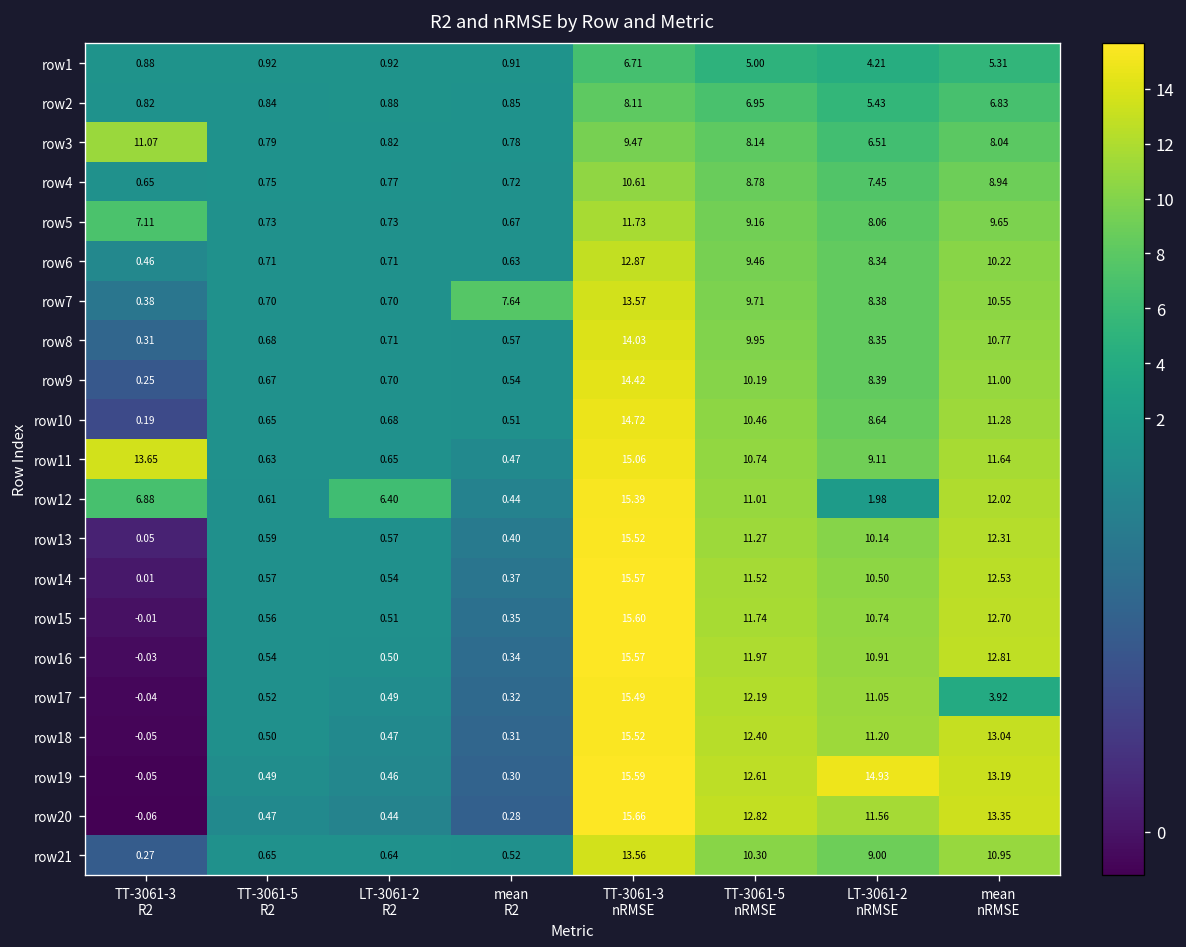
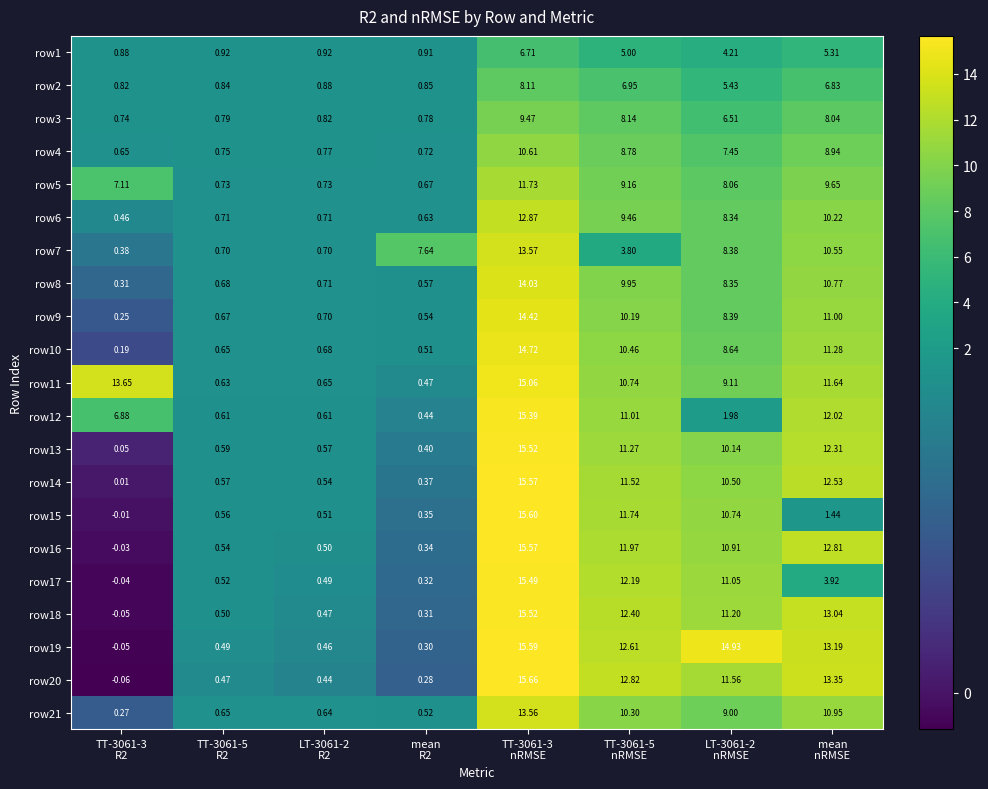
  {
    "row1": {
      "TT-3061-3 R2": 0.88,
      "TT-3061-5 R2": 0.92,
      "LT-3061-2 R2": 0.92,
      "mean R2": 0.91,
      "TT-3061-3 nRMSE": 6.71,
      "TT-3061-5 nRMSE": 5.00,
      "LT-3061-2 nRMSE": 4.21,
      "mean nRMSE": 5.31
    },
    "row2": {
      "TT-3061-3 R2": 0.82,
      "TT-3061-5 R2": 0.84,
      "LT-3061-2 R2": 0.88,
      "mean R2": 0.85,
      "TT-3061-3 nRMSE": 8.11,
      "TT-3061-5 nRMSE": 6.95,
      "LT-3061-2 nRMSE": 5.43,
      "mean nRMSE": 6.83
    },
    "row3": {
-     "TT-3061-3 R2": 11.07,
+     "TT-3061-3 R2": 0.74,
      "TT-3061-5 R2": 0.79,
      "LT-3061-2 R2": 0.82,
      "mean R2": 0.78,
      "TT-3061-3 nRMSE": 9.47,
      "TT-3061-5 nRMSE": 8.14,
      "LT-3061-2 nRMSE": 6.51,
      "mean nRMSE": 8.04
    },
    "row4": {
      "TT-3061-3 R2": 0.65,
      "TT-3061-5 R2": 0.75,
      "LT-3061-2 R2": 0.77,
      "mean R2": 0.72,
      "TT-3061-3 nRMSE": 10.61,
      "TT-3061-5 nRMSE": 8.78,
      "LT-3061-2 nRMSE": 7.45,
      "mean nRMSE": 8.94
    },
    "row5": {
      "TT-3061-3 R2": 7.11,
      "TT-3061-5 R2": 0.73,
      "LT-3061-2 R2": 0.73,
      "mean R2": 0.67,
      "TT-3061-3 nRMSE": 11.73,
      "TT-3061-5 nRMSE": 9.16,
      "LT-3061-2 nRMSE": 8.06,
      "mean nRMSE": 9.65
    },
    "row6": {
      "TT-3061-3 R2": 0.46,
      "TT-3061-5 R2": 0.71,
      "LT-3061-2 R2": 0.71,
      "mean R2": 0.63,
      "TT-3061-3 nRMSE": 12.87,
      "TT-3061-5 nRMSE": 9.46,
      "LT-3061-2 nRMSE": 8.34,
      "mean nRMSE": 10.22
    },
    "row7": {
      "TT-3061-3 R2": 0.38,
      "TT-3061-5 R2": 0.70,
      "LT-3061-2 R2": 0.70,
      "mean R2": 7.64,
      "TT-3061-3 nRMSE": 13.57,
-     "TT-3061-5 nRMSE": 9.71,
+     "TT-3061-5 nRMSE": 3.80,
      "LT-3061-2 nRMSE": 8.38,
      "mean nRMSE": 10.55
    },
    "row8": {
      "TT-3061-3 R2": 0.31,
      "TT-3061-5 R2": 0.68,
      "LT-3061-2 R2": 0.71,
      "mean R2": 0.57,
      "TT-3061-3 nRMSE": 14.03,
      "TT-3061-5 nRMSE": 9.95,
      "LT-3061-2 nRMSE": 8.35,
      "mean nRMSE": 10.77
    },
    "row9": {
      "TT-3061-3 R2": 0.25,
      "TT-3061-5 R2": 0.67,
      "LT-3061-2 R2": 0.70,
      "mean R2": 0.54,
      "TT-3061-3 nRMSE": 14.42,
      "TT-3061-5 nRMSE": 10.19,
      "LT-3061-2 nRMSE": 8.39,
      "mean nRMSE": 11.00
    },
    "row10": {
      "TT-3061-3 R2": 0.19,
      "TT-3061-5 R2": 0.65,
      "LT-3061-2 R2": 0.68,
      "mean R2": 0.51,
      "TT-3061-3 nRMSE": 14.72,
      "TT-3061-5 nRMSE": 10.46,
      "LT-3061-2 nRMSE": 8.64,
      "mean nRMSE": 11.28
    },
    "row11": {
      "TT-3061-3 R2": 13.65,
      "TT-3061-5 R2": 0.63,
      "LT-3061-2 R2": 0.65,
      "mean R2": 0.47,
      "TT-3061-3 nRMSE": 15.06,
      "TT-3061-5 nRMSE": 10.74,
      "LT-3061-2 nRMSE": 9.11,
      "mean nRMSE": 11.64
    },
    "row12": {
      "TT-3061-3 R2": 6.88,
      "TT-3061-5 R2": 0.61,
-     "LT-3061-2 R2": 6.40,
+     "LT-3061-2 R2": 0.61,
      "mean R2": 0.44,
      "TT-3061-3 nRMSE": 15.39,
      "TT-3061-5 nRMSE": 11.01,
      "LT-3061-2 nRMSE": 1.98,
      "mean nRMSE": 12.02
    },
    "row13": {
      "TT-3061-3 R2": 0.05,
      "TT-3061-5 R2": 0.59,
      "LT-3061-2 R2": 0.57,
      "mean R2": 0.40,
      "TT-3061-3 nRMSE": 15.52,
      "TT-3061-5 nRMSE": 11.27,
      "LT-3061-2 nRMSE": 10.14,
      "mean nRMSE": 12.31
    },
    "row14": {
      "TT-3061-3 R2": 0.01,
      "TT-3061-5 R2": 0.57,
      "LT-3061-2 R2": 0.54,
      "mean R2": 0.37,
      "TT-3061-3 nRMSE": 15.57,
      "TT-3061-5 nRMSE": 11.52,
      "LT-3061-2 nRMSE": 10.50,
      "mean nRMSE": 12.53
    },
    "row15": {
      "TT-3061-3 R2": -0.01,
      "TT-3061-5 R2": 0.56,
      "LT-3061-2 R2": 0.51,
      "mean R2": 0.35,
      "TT-3061-3 nRMSE": 15.60,
      "TT-3061-5 nRMSE": 11.74,
      "LT-3061-2 nRMSE": 10.74,
-     "mean nRMSE": 12.70
+     "mean nRMSE": 1.44
    },
    "row16": {
      "TT-3061-3 R2": -0.03,
      "TT-3061-5 R2": 0.54,
      "LT-3061-2 R2": 0.50,
      "mean R2": 0.34,
      "TT-3061-3 nRMSE": 15.57,
      "TT-3061-5 nRMSE": 11.97,
      "LT-3061-2 nRMSE": 10.91,
      "mean nRMSE": 12.81
    },
    "row17": {
      "TT-3061-3 R2": -0.04,
      "TT-3061-5 R2": 0.52,
      "LT-3061-2 R2": 0.49,
      "mean R2": 0.32,
      "TT-3061-3 nRMSE": 15.49,
      "TT-3061-5 nRMSE": 12.19,
      "LT-3061-2 nRMSE": 11.05,
      "mean nRMSE": 3.92
    },
    "row18": {
      "TT-3061-3 R2": -0.05,
      "TT-3061-5 R2": 0.50,
      "LT-3061-2 R2": 0.47,
      "mean R2": 0.31,
      "TT-3061-3 nRMSE": 15.52,
      "TT-3061-5 nRMSE": 12.40,
      "LT-3061-2 nRMSE": 11.20,
      "mean nRMSE": 13.04
    },
    "row19": {
      "TT-3061-3 R2": -0.05,
      "TT-3061-5 R2": 0.49,
      "LT-3061-2 R2": 0.46,
      "mean R2": 0.30,
      "TT-3061-3 nRMSE": 15.59,
      "TT-3061-5 nRMSE": 12.61,
      "LT-3061-2 nRMSE": 14.93,
      "mean nRMSE": 13.19
    },
    "row20": {
      "TT-3061-3 R2": -0.06,
      "TT-3061-5 R2": 0.47,
      "LT-3061-2 R2": 0.44,
      "mean R2": 0.28,
      "TT-3061-3 nRMSE": 15.66,
      "TT-3061-5 nRMSE": 12.82,
      "LT-3061-2 nRMSE": 11.56,
      "mean nRMSE": 13.35
    },
    "row21": {
      "TT-3061-3 R2": 0.27,
      "TT-3061-5 R2": 0.65,
      "LT-3061-2 R2": 0.64,
      "mean R2": 0.52,
      "TT-3061-3 nRMSE": 13.56,
      "TT-3061-5 nRMSE": 10.30,
      "LT-3061-2 nRMSE": 9.00,
      "mean nRMSE": 10.95
    }
  }
